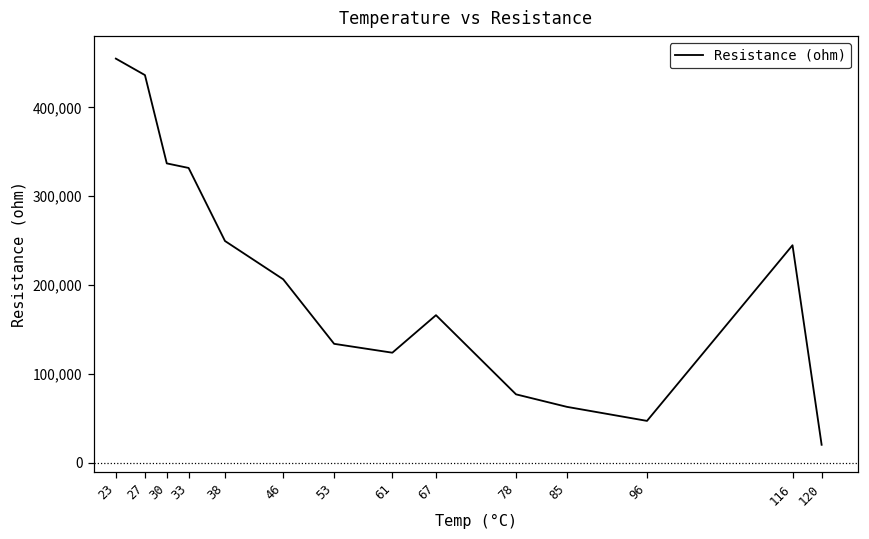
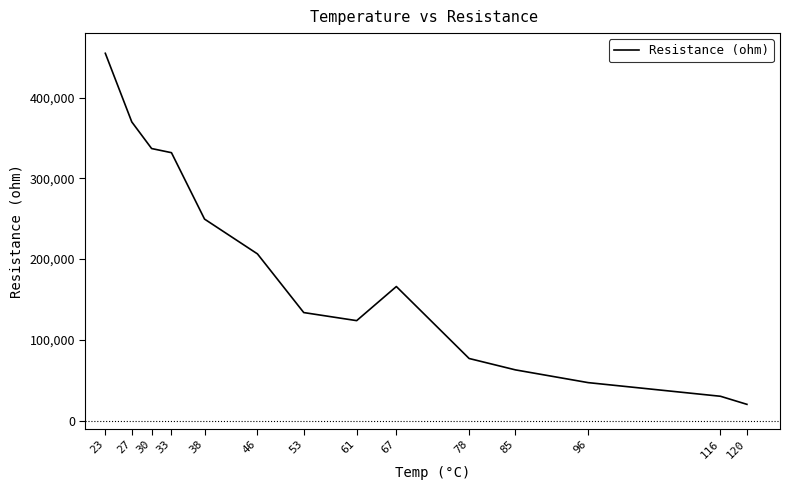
  {
    "23": "460,000",
-   "27": "440,000",
+   "27": "370,000",
    "30": "340,000",
    "33": "330,000",
    "38": "250,000",
    "46": "210,000",
    "53": "130,000",
    "61": "120,000",
    "67": "170,000",
    "78": "80,000",
    "85": "60,000",
    "96": "50,000",
-   "116": "240,000",
+   "116": "30,000",
    "120": "20,000"
  }
